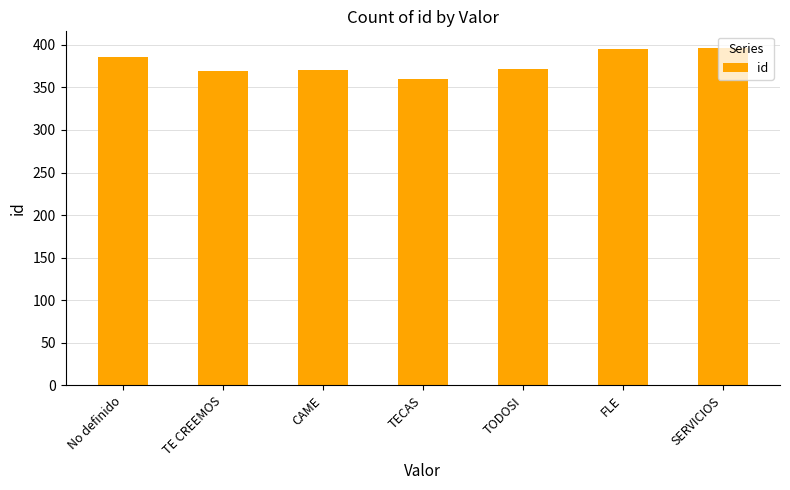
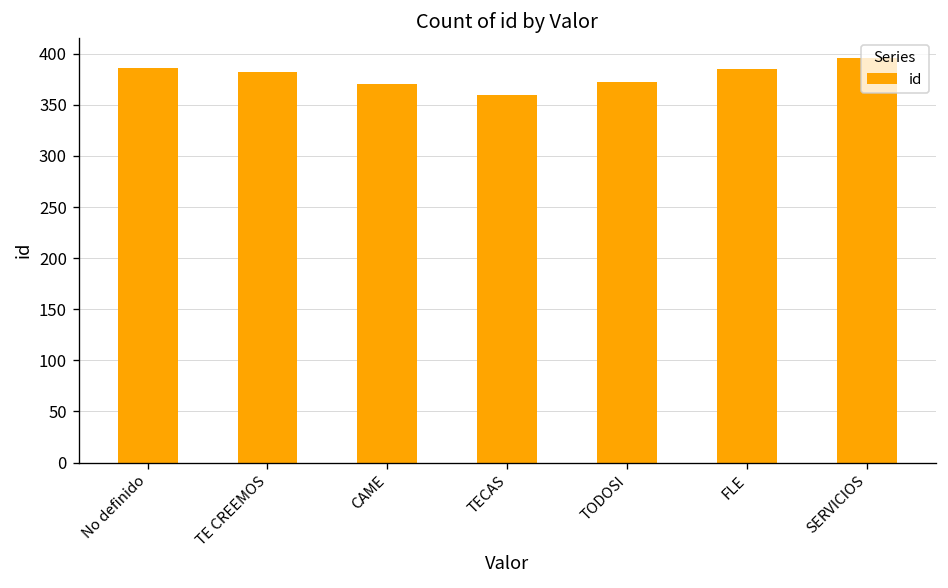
  {
    "No definido": 390,
-   "TE CREEMOS": 370,
+   "TE CREEMOS": 380,
    "CAME": 370,
    "TECAS": 360,
    "TODOSI": 370,
-   "FLE": 400
+   "FLE": 390
  }
